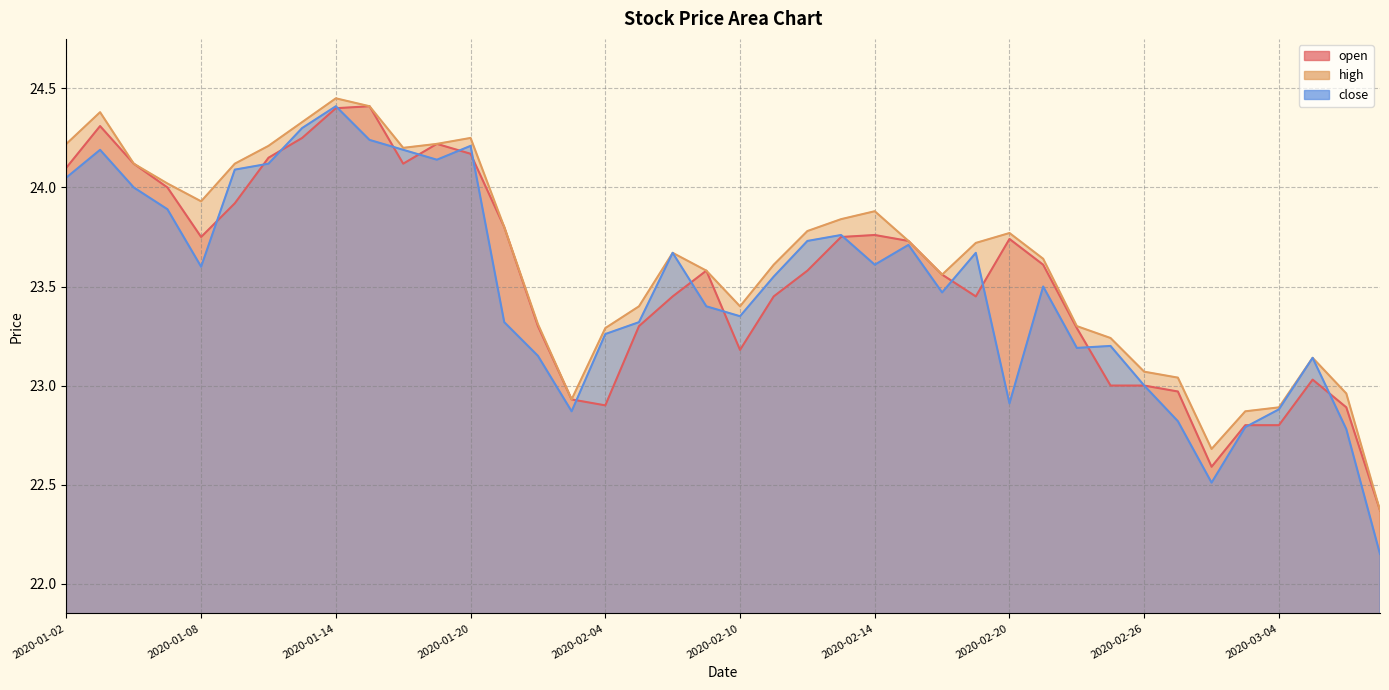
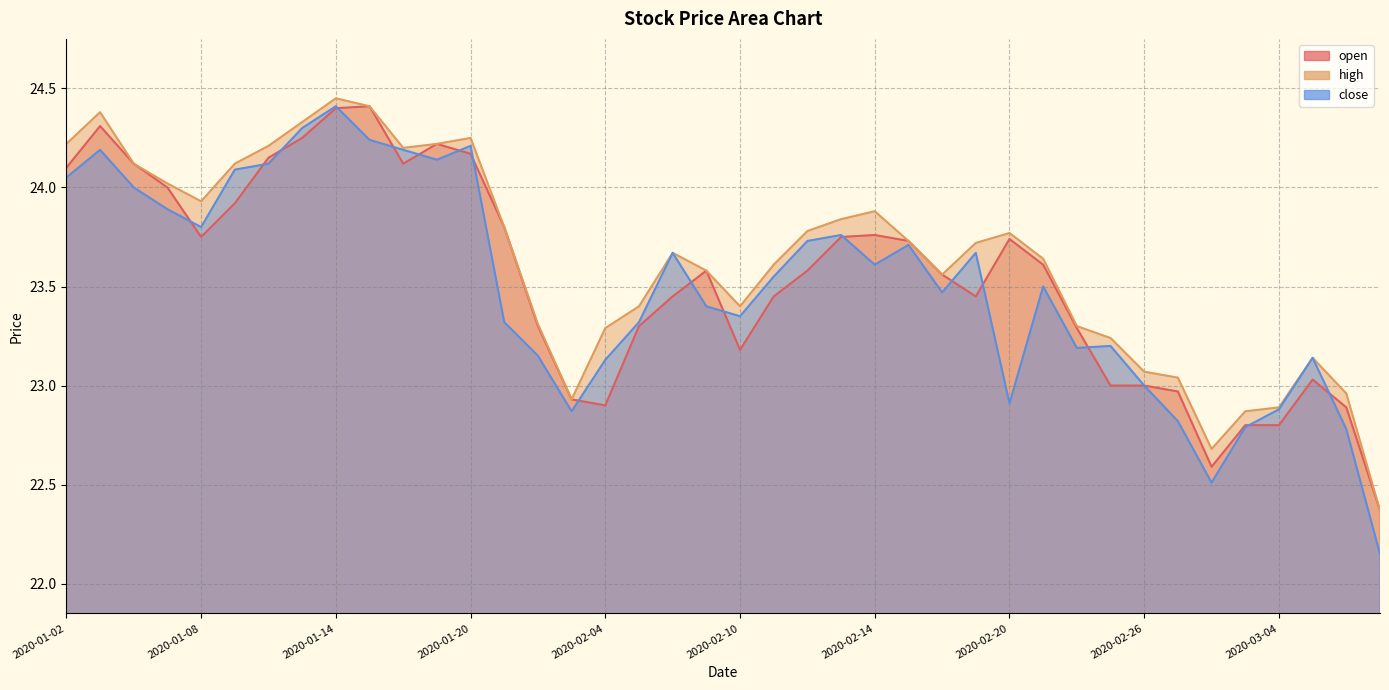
  {
    "close": {
      "2020-01-02": 24.05,
-     "2020-01-08": 23.6,
+     "2020-01-08": 23.8,
      "2020-01-20": 24.21,
-     "2020-02-04": 23.26,
+     "2020-02-04": 23.13,
      "2020-02-10": 23.35,
      "2020-02-14": 23.61,
      "2020-02-20": 22.91
    }
  }
